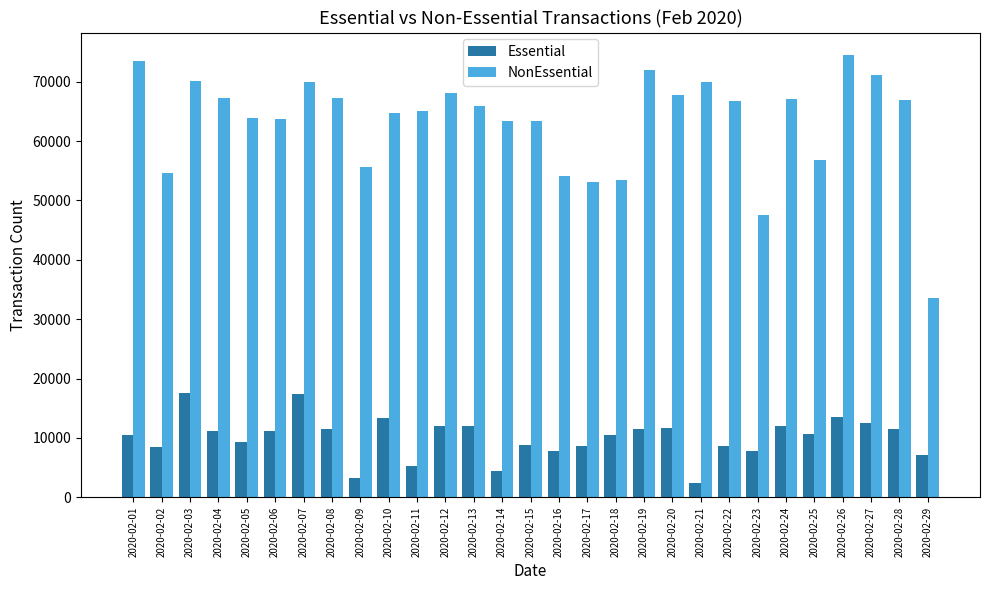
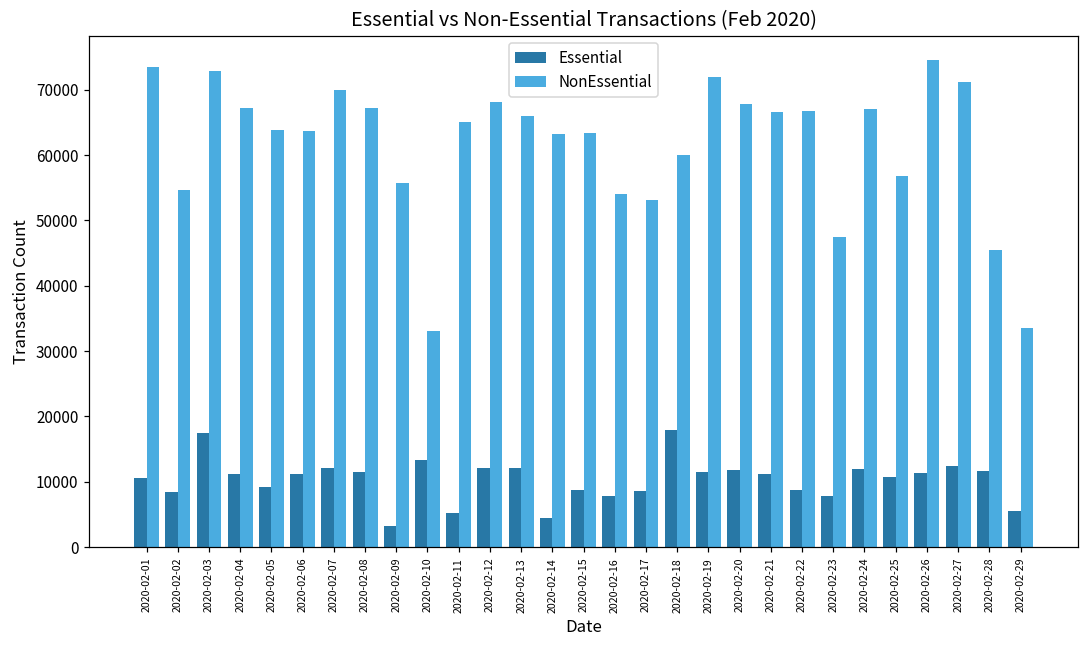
  {
    "Essential": {
      "2020-02-01": 11000,
      "2020-02-02": 8000,
      "2020-02-03": 17000,
      "2020-02-04": 11000,
      "2020-02-05": 9000,
      "2020-02-06": 11000,
-     "2020-02-07": 17000,
+     "2020-02-07": 12000,
      "2020-02-08": 12000,
      "2020-02-09": 3000,
      "2020-02-10": 13000,
      "2020-02-11": 5000,
      "2020-02-12": 12000,
      "2020-02-13": 12000,
      "2020-02-14": 4000,
      "2020-02-15": 9000,
      "2020-02-16": 8000,
      "2020-02-17": 9000,
-     "2020-02-18": 11000,
+     "2020-02-18": 18000,
      "2020-02-19": 11000,
      "2020-02-20": 12000,
-     "2020-02-21": 2000,
+     "2020-02-21": 11000,
      "2020-02-22": 9000,
      "2020-02-23": 8000,
      "2020-02-24": 12000,
      "2020-02-25": 11000,
-     "2020-02-26": 14000,
+     "2020-02-26": 11000,
      "2020-02-27": 12000,
      "2020-02-28": 12000,
-     "2020-02-29": 7000
+     "2020-02-29": 6000
    },
    "NonEssential": {
      "2020-02-01": 74000,
      "2020-02-02": 55000,
-     "2020-02-03": 70000,
+     "2020-02-03": 73000,
      "2020-02-04": 67000,
      "2020-02-05": 64000,
      "2020-02-06": 64000,
      "2020-02-07": 70000,
      "2020-02-08": 67000,
      "2020-02-09": 56000,
-     "2020-02-10": 65000,
+     "2020-02-10": 33000,
      "2020-02-11": 65000,
      "2020-02-12": 68000,
      "2020-02-13": 66000,
      "2020-02-14": 63000,
      "2020-02-15": 63000,
      "2020-02-16": 54000,
      "2020-02-17": 53000,
-     "2020-02-18": 53000,
+     "2020-02-18": 60000,
      "2020-02-19": 72000,
      "2020-02-20": 68000,
-     "2020-02-21": 70000,
+     "2020-02-21": 67000,
      "2020-02-22": 67000,
      "2020-02-23": 47000,
      "2020-02-24": 67000,
      "2020-02-25": 57000,
      "2020-02-26": 75000,
      "2020-02-27": 71000,
-     "2020-02-28": 67000,
+     "2020-02-28": 45000,
      "2020-02-29": 34000
    }
  }
